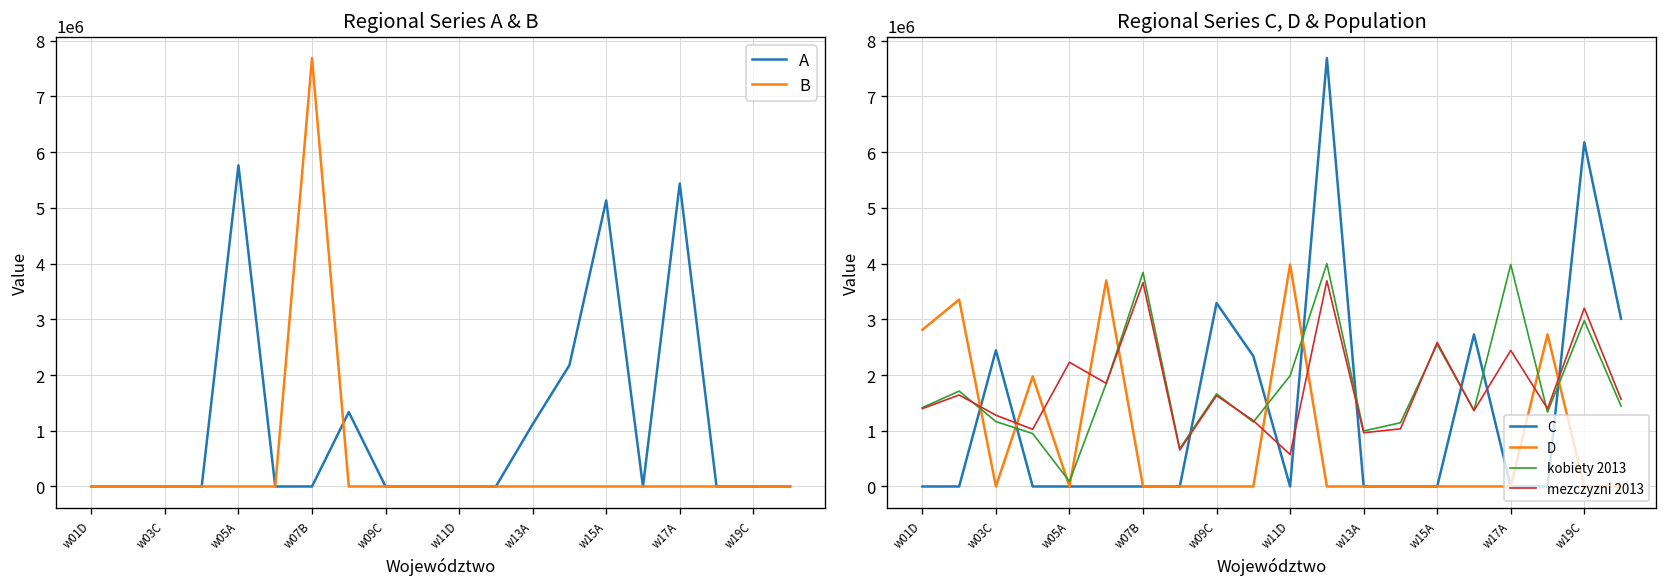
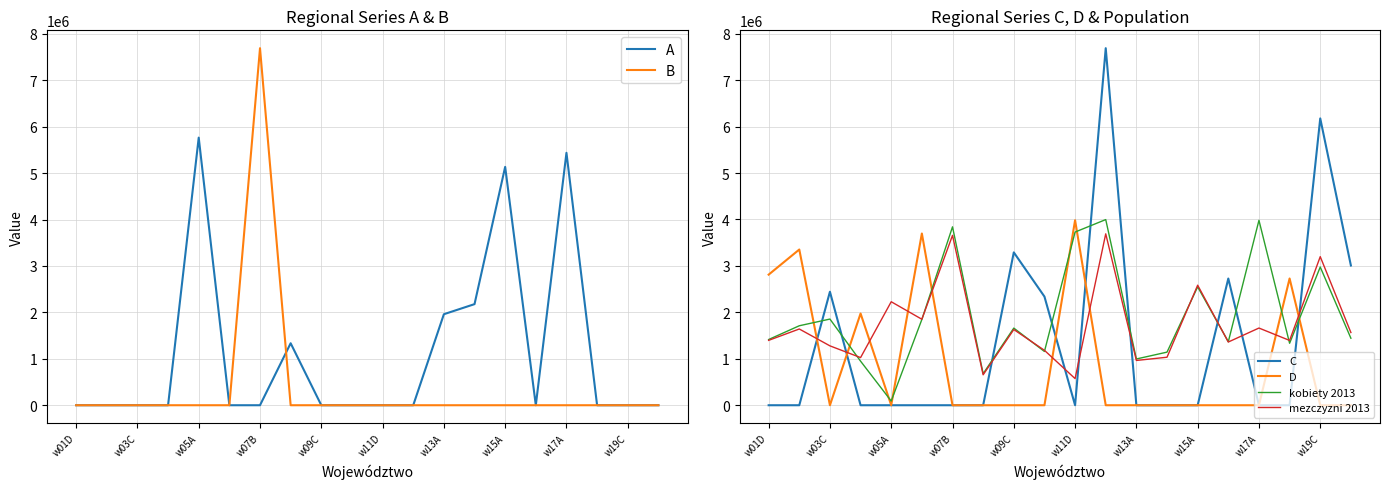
  {
    "Regional Series A & B": {
      "A": {
        "w05A": 5800000,
        "w07B": 0,
-       "w13A": 1100000,
+       "w13A": 2000000,
        "w15A": 5100000,
        "w17A": 5400000
      },
      "B": {
        "w05A": 0,
        "w07B": 7700000,
        "w13A": 0,
        "w15A": 0,
        "w17A": 0
      }
    },
    "Regional Series C, D & Population": {
      "C": {
        "w01D": 0,
        "w03C": 2400000,
        "w09C": 3300000,
        "w11D": 0,
        "w19C": 6200000
      },
      "D": {
        "w01D": 2800000,
        "w03C": 0,
        "w09C": 0,
        "w11D": 4000000
      },
      "kobiety 2013": {
-       "w03C": 1200000,
+       "w03C": 1900000,
        "w05A": 100000,
        "w07B": 3800000,
-       "w11D": 2000000,
+       "w11D": 3700000,
        "w17A": 4000000,
        "w19C": 3000000
      },
      "mezczyzni 2013": {
        "w03C": 1300000,
        "w05A": 2200000,
        "w07B": 3700000,
        "w11D": 600000,
-       "w17A": 2400000,
+       "w17A": 1700000,
        "w19C": 3200000
      }
    }
  }
